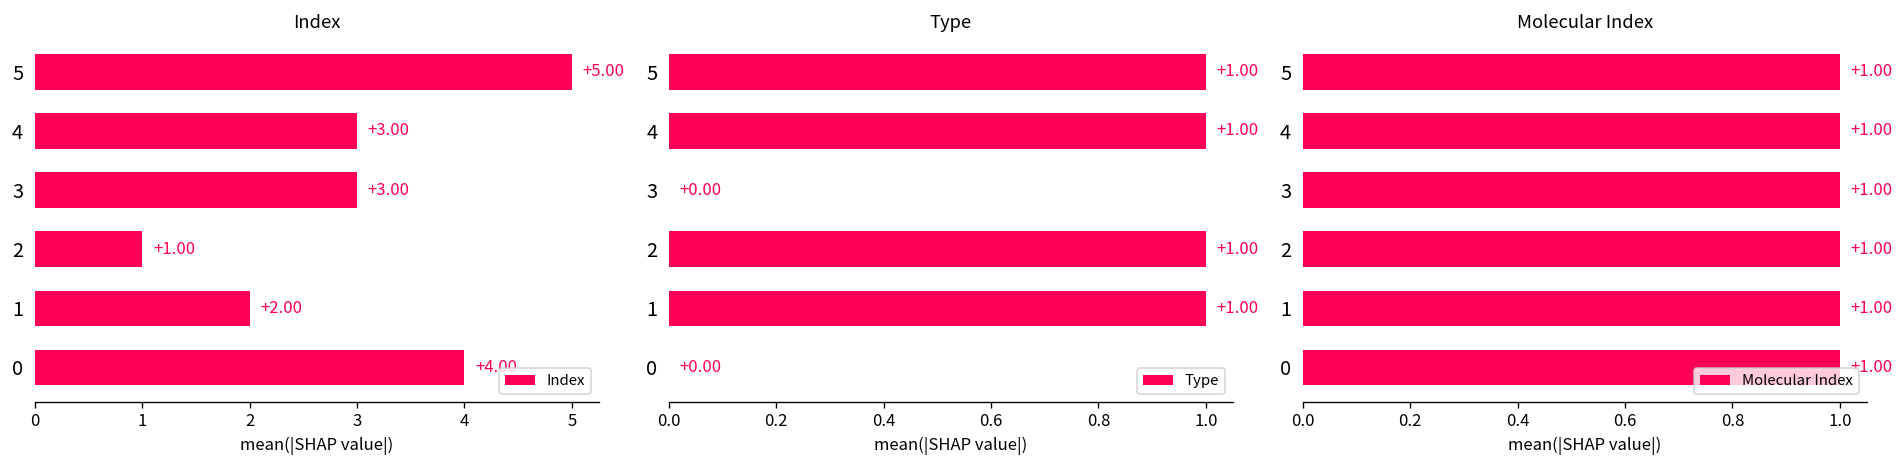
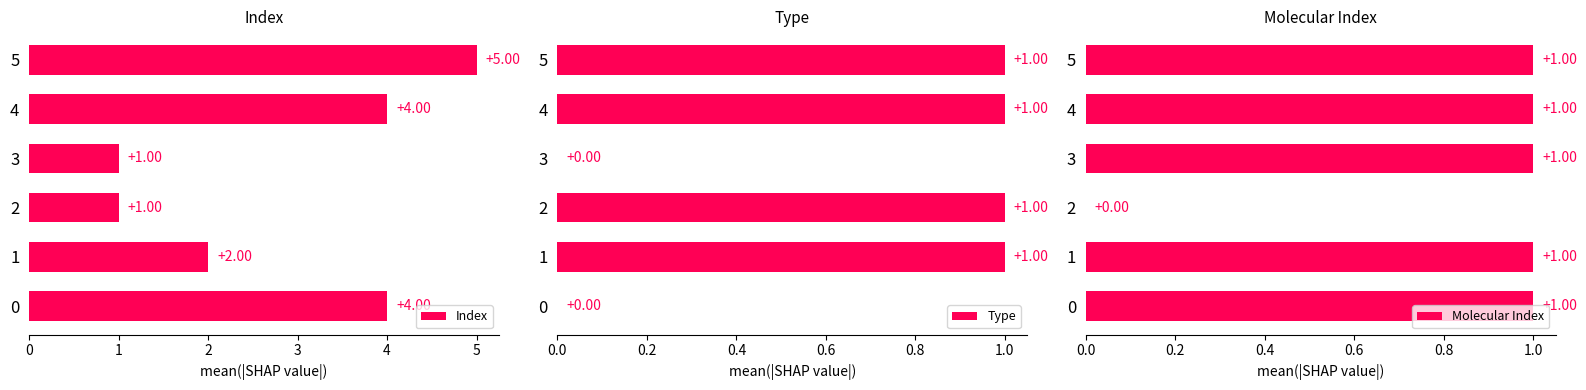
  {
    "Index": {
      "5": "+5.00",
-     "4": "+3.00",
-     "3": "+3.00",
+     "4": "+4.00",
+     "3": "+1.00",
      "2": "+1.00",
      "1": "+2.00"
    },
    "Type": {
      "5": "+1.00",
      "4": "+1.00",
      "3": "+0.00",
      "2": "+1.00",
      "1": "+1.00",
      "0": "+0.00"
    },
    "Molecular Index": {
      "5": "+1.00",
      "4": "+1.00",
      "3": "+1.00",
-     "2": "+1.00",
+     "2": "+0.00",
      "1": "+1.00"
    }
  }
